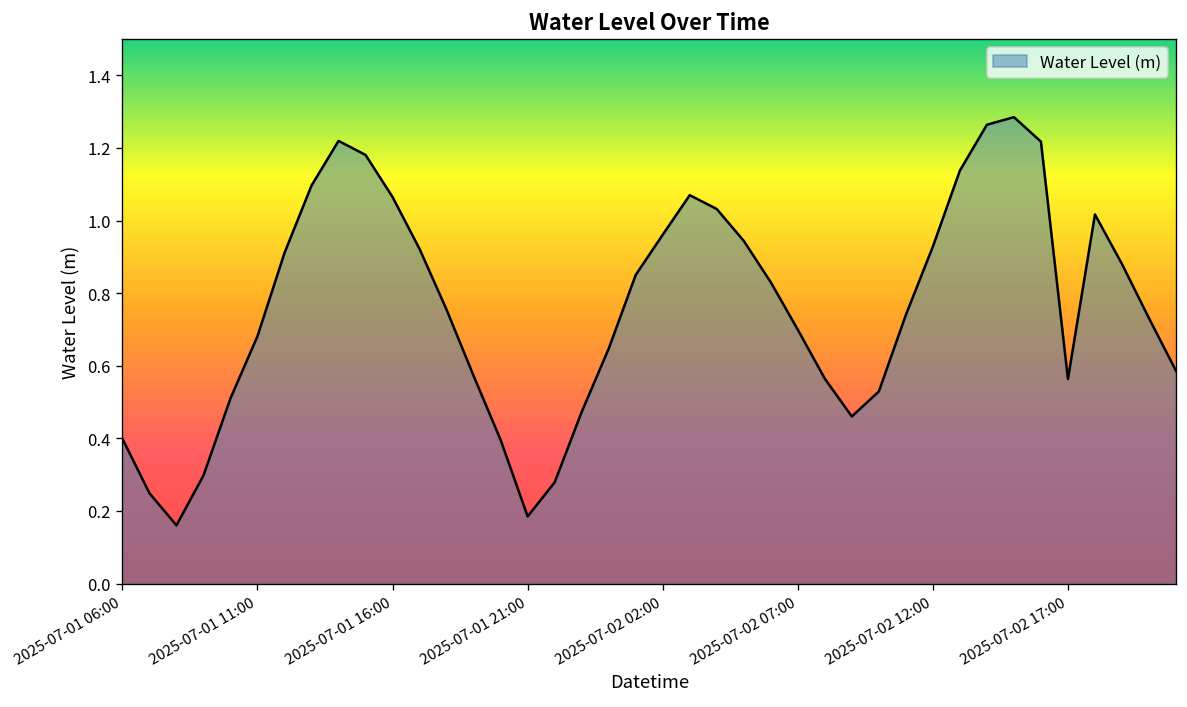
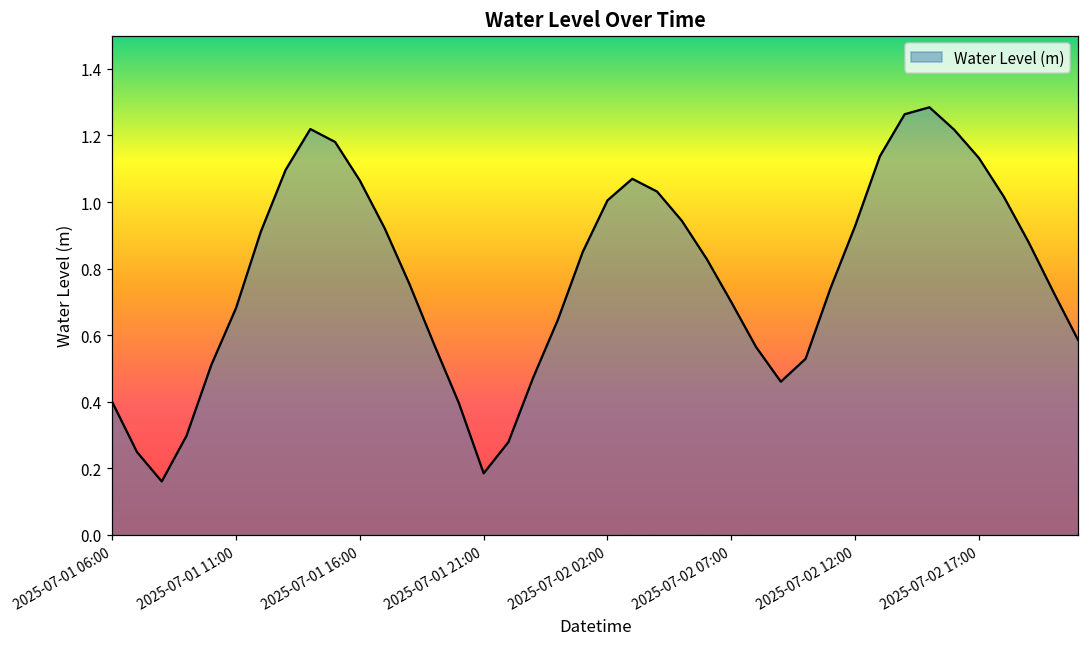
  {
    "2025-07-01 06:00": 0.40,
    "2025-07-01 11:00": 0.68,
    "2025-07-01 16:00": 1.06,
    "2025-07-01 21:00": 0.18,
-   "2025-07-02 02:00": 0.96,
+   "2025-07-02 02:00": 1.01,
    "2025-07-02 07:00": 0.70,
    "2025-07-02 12:00": 0.93,
-   "2025-07-02 17:00": 0.56
+   "2025-07-02 17:00": 1.13
  }
